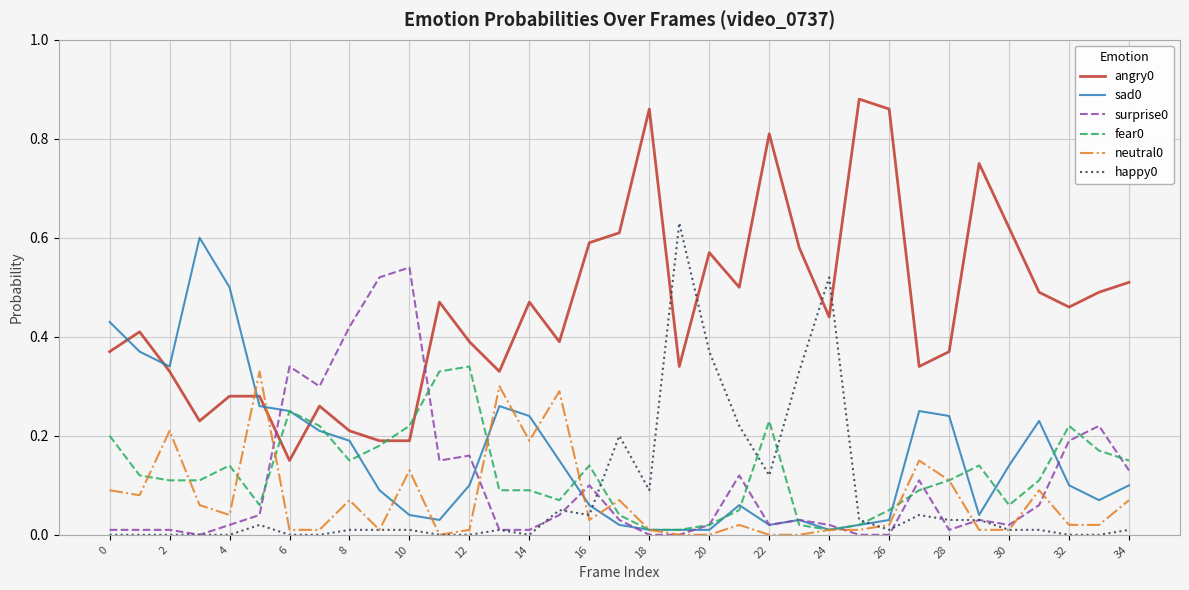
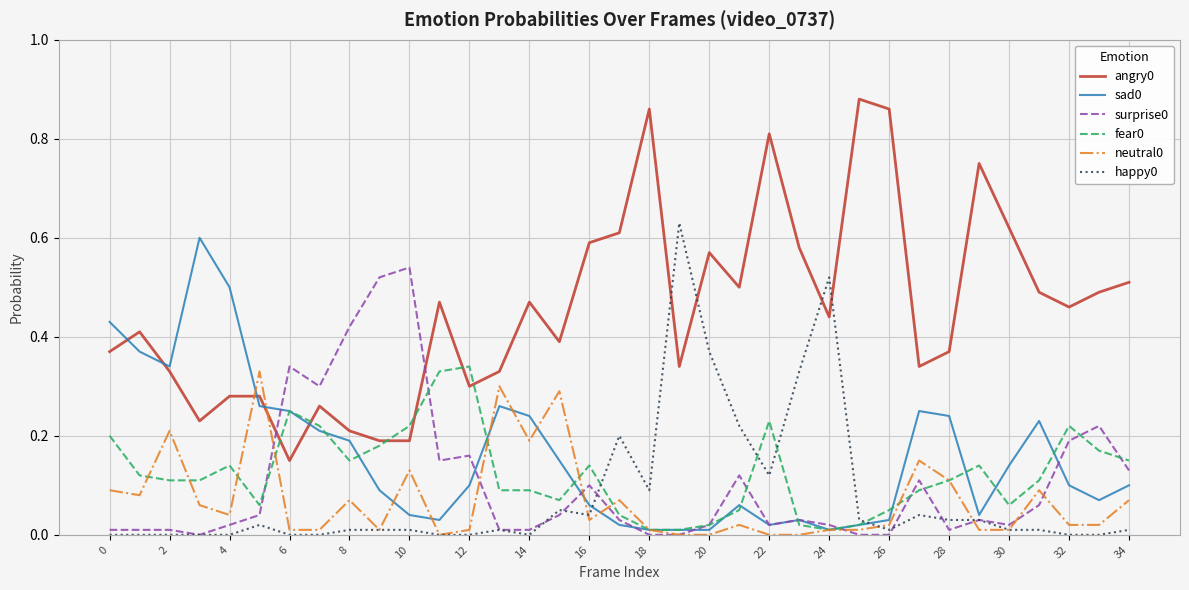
  {
    "angry0": {
      "0": 0.37,
      "2": 0.33,
      "4": 0.28,
      "6": 0.15,
      "8": 0.21,
      "10": 0.19,
-     "12": 0.39,
+     "12": 0.30,
      "14": 0.47,
      "16": 0.59,
      "18": 0.86,
      "20": 0.57,
      "22": 0.81,
      "24": 0.44,
      "26": 0.86,
      "28": 0.37,
      "30": 0.62,
      "32": 0.46,
      "34": 0.51
    },
    "sad0": {
      "0": 0.43,
      "2": 0.34,
      "4": 0.50,
      "8": 0.19,
      "10": 0.04,
      "12": 0.10,
      "14": 0.24,
      "16": 0.06,
      "20": 0.01,
      "26": 0.03,
      "28": 0.24,
      "30": 0.14,
      "32": 0.10,
      "34": 0.10
    },
    "surprise0": {
      "0": 0.01,
      "2": 0.01,
      "4": 0.02,
      "6": 0.34,
      "8": 0.42,
      "10": 0.54,
      "12": 0.16,
      "14": 0.01,
      "16": 0.10,
      "18": 0.00,
      "24": 0.02,
      "26": 0.00,
      "28": 0.01,
      "30": 0.02,
      "32": 0.19,
      "34": 0.13
    },
    "fear0": {
      "0": 0.20,
      "2": 0.11,
      "4": 0.14,
      "8": 0.15,
      "10": 0.22,
      "12": 0.34,
      "14": 0.09,
      "16": 0.14,
      "22": 0.23,
      "26": 0.05,
      "30": 0.06,
      "32": 0.22,
      "34": 0.15
    },
    "neutral0": {
      "0": 0.09,
      "2": 0.21,
      "4": 0.04,
      "6": 0.01,
      "8": 0.07,
      "10": 0.13,
      "12": 0.01,
      "14": 0.19,
      "16": 0.03,
      "20": 0.00,
      "22": 0.00,
      "26": 0.02,
      "32": 0.02,
      "34": 0.07
    },
    "happy0": {
      "0": 0.00,
      "2": 0.00,
      "4": 0.00,
      "6": 0.00,
      "8": 0.01,
      "10": 0.01,
      "12": 0.00,
      "14": 0.00,
      "16": 0.04,
      "18": 0.09,
      "20": 0.37,
      "22": 0.12,
      "24": 0.52,
      "26": 0.01,
      "28": 0.03,
      "32": 0.00,
      "34": 0.01
    }
  }
